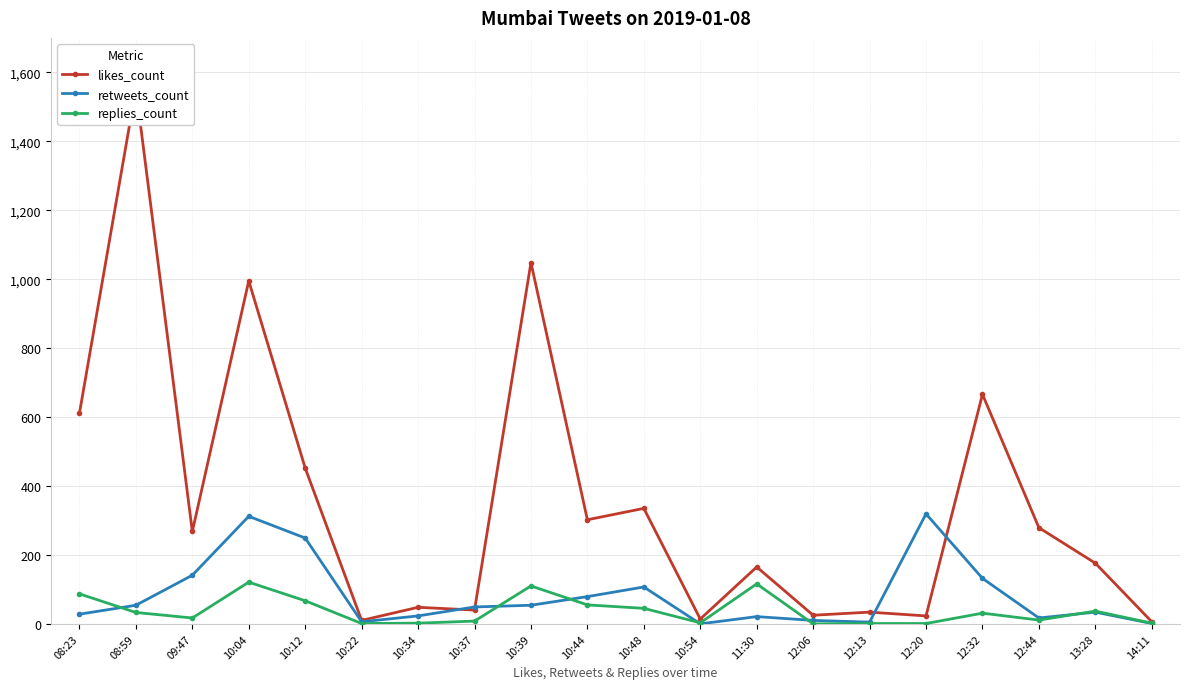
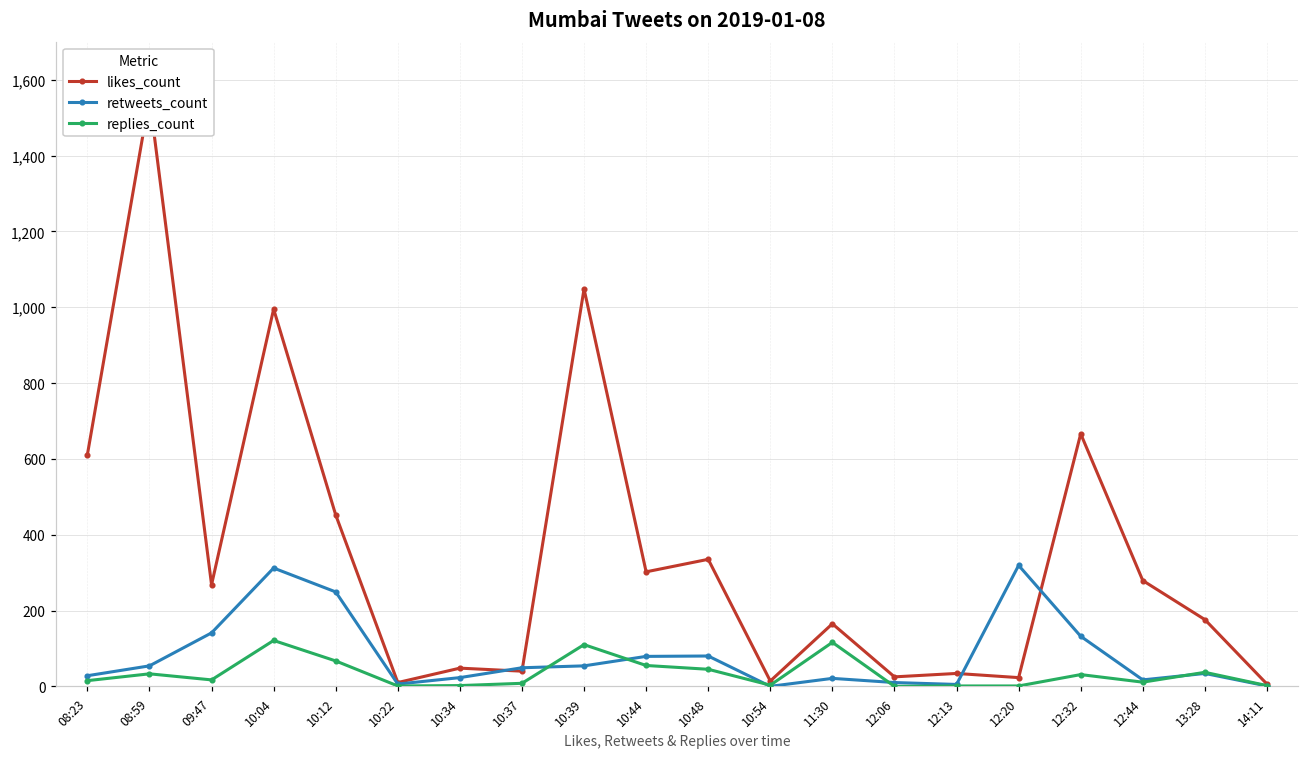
  {
    "likes_count": {
      "08:23": "610",
      "09:47": "270",
      "10:04": "1,000",
      "10:12": "450",
      "10:34": "50",
      "10:37": "40",
      "10:39": "1,050",
      "10:44": "300",
      "10:48": "340",
      "10:54": "10",
      "11:30": "170",
      "12:06": "30",
      "12:13": "30",
      "12:20": "20",
      "12:32": "670",
      "12:44": "280",
      "13:28": "180"
    },
    "retweets_count": {
      "08:23": "30",
      "08:59": "50",
      "09:47": "140",
      "10:04": "310",
      "10:12": "250",
      "10:34": "20",
      "10:37": "50",
      "10:39": "50",
      "10:44": "80",
-     "10:48": "110",
+     "10:48": "80",
      "11:30": "20",
      "12:06": "10",
      "12:20": "320",
      "12:32": "130"
    },
    "replies_count": {
-     "08:23": "90",
+     "08:23": "20",
      "08:59": "30",
      "09:47": "20",
      "10:04": "120",
      "10:12": "70",
      "10:34": "0",
      "10:37": "10",
      "10:39": "110",
      "10:44": "60",
      "10:48": "50",
      "11:30": "120",
      "12:06": "0",
      "12:20": "0",
      "12:32": "30"
    }
  }
